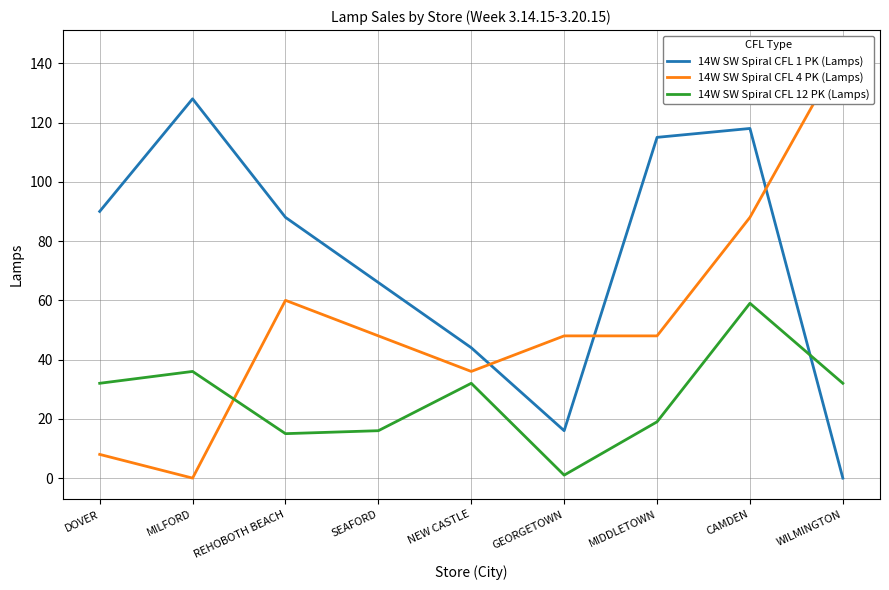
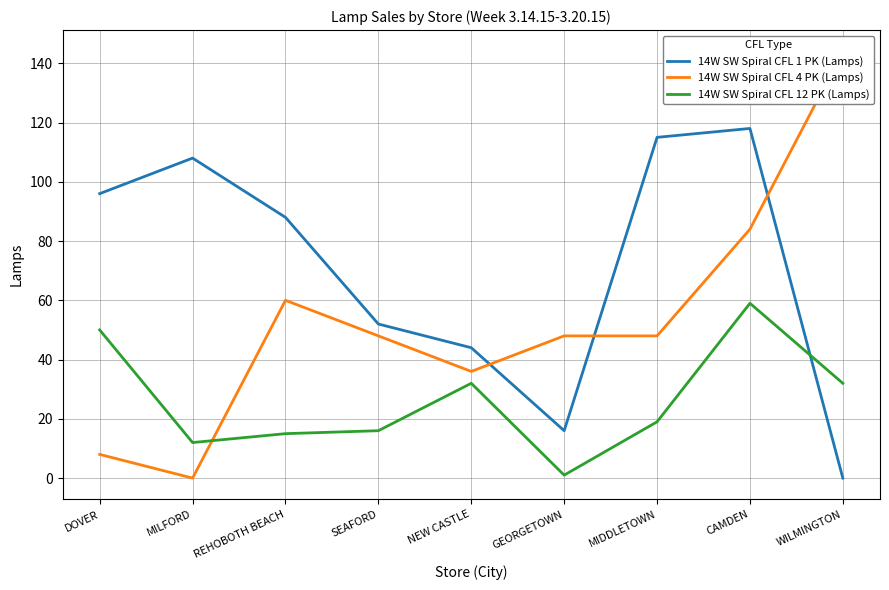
  {
    "14W SW Spiral CFL 1 PK (Lamps)": {
-     "DOVER": 90,
-     "MILFORD": 128,
+     "DOVER": 96,
+     "MILFORD": 108,
      "REHOBOTH BEACH": 88,
-     "SEAFORD": 66,
+     "SEAFORD": 52,
      "NEW CASTLE": 44,
      "GEORGETOWN": 16,
      "MIDDLETOWN": 115,
      "CAMDEN": 118,
      "WILMINGTON": 0
    },
    "14W SW Spiral CFL 4 PK (Lamps)": {
      "DOVER": 8,
      "MILFORD": 0,
      "REHOBOTH BEACH": 60,
      "SEAFORD": 48,
      "NEW CASTLE": 36,
      "GEORGETOWN": 48,
      "MIDDLETOWN": 48,
-     "CAMDEN": 88
+     "CAMDEN": 84
    },
    "14W SW Spiral CFL 12 PK (Lamps)": {
-     "DOVER": 32,
-     "MILFORD": 36,
+     "DOVER": 50,
+     "MILFORD": 12,
      "REHOBOTH BEACH": 15,
      "SEAFORD": 16,
      "NEW CASTLE": 32,
      "GEORGETOWN": 1,
      "MIDDLETOWN": 19,
      "CAMDEN": 59,
      "WILMINGTON": 32
    }
  }
